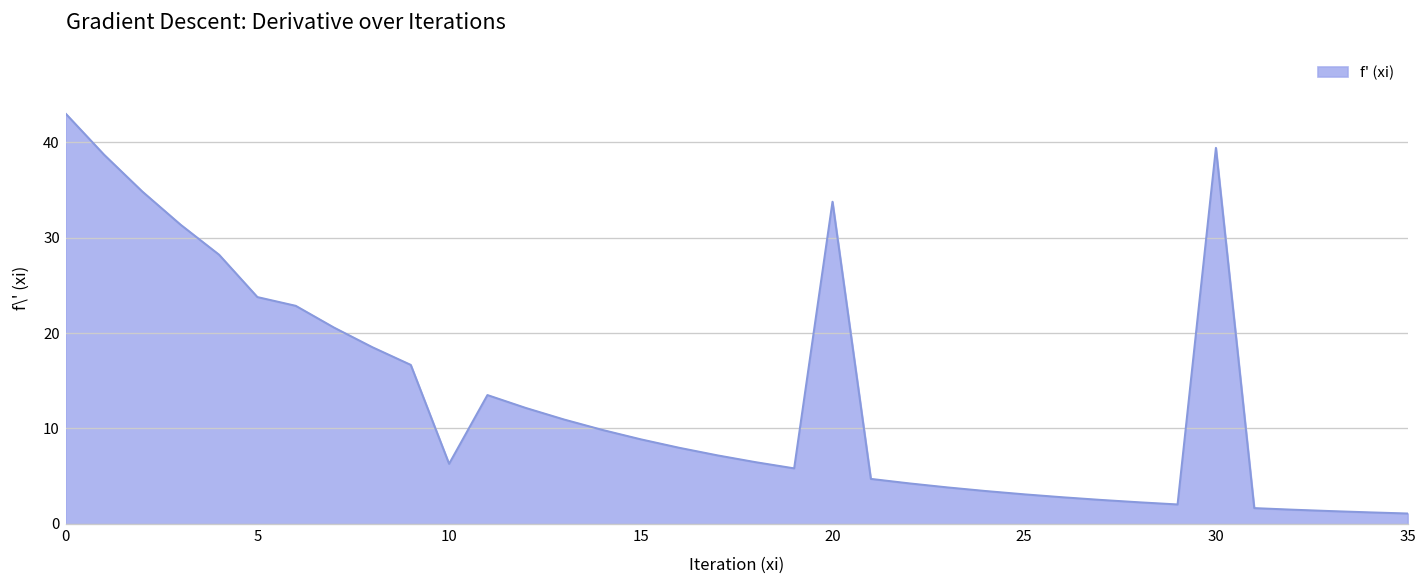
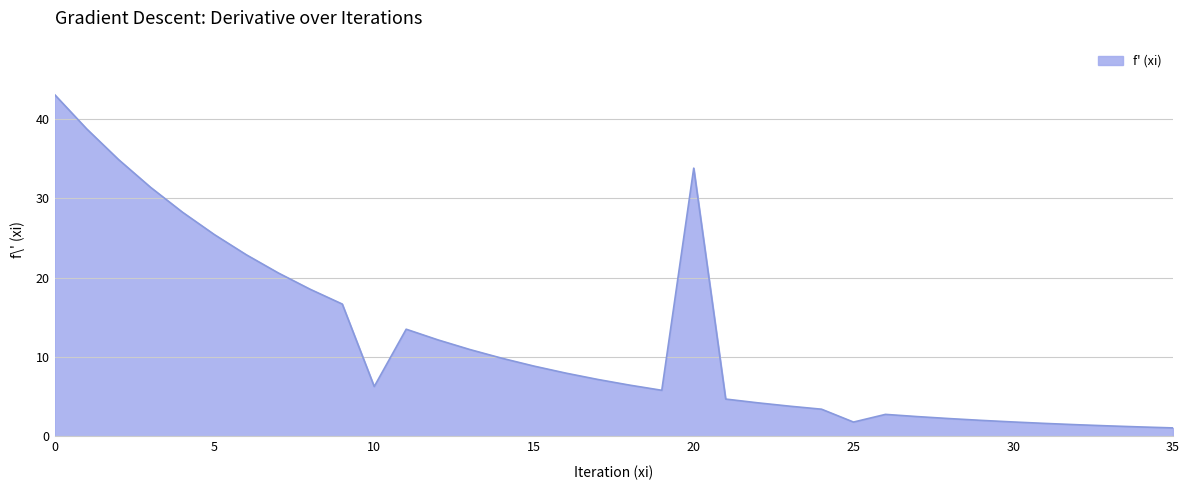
  {
    "0": 43,
-   "5": 24,
+   "5": 25,
    "10": 6,
    "15": 9,
    "20": 34,
-   "25": 3,
-   "30": 39,
+   "25": 2,
+   "30": 2,
    "35": 1
  }
